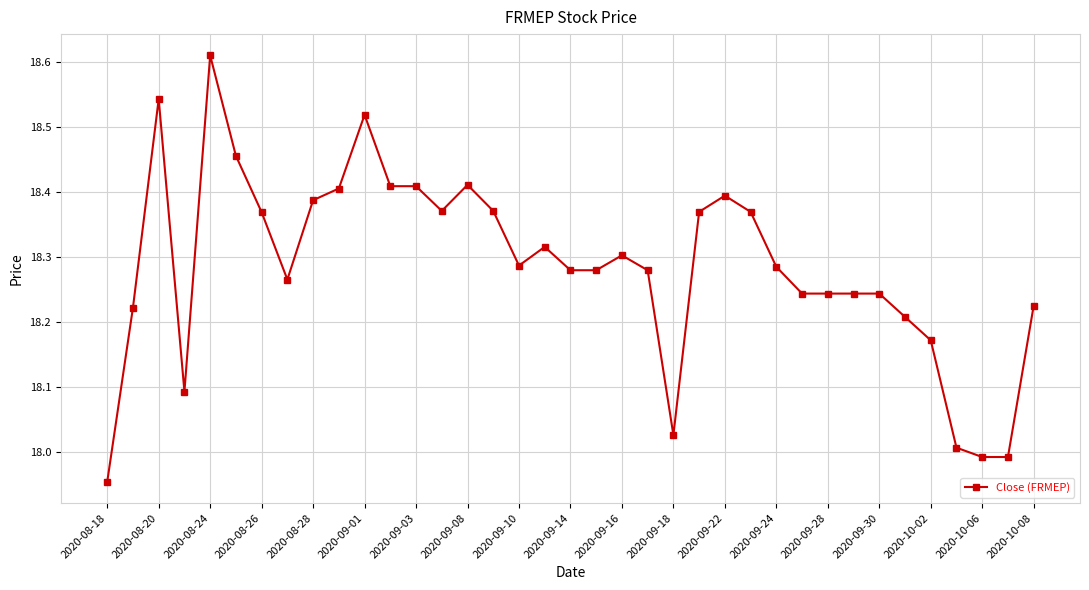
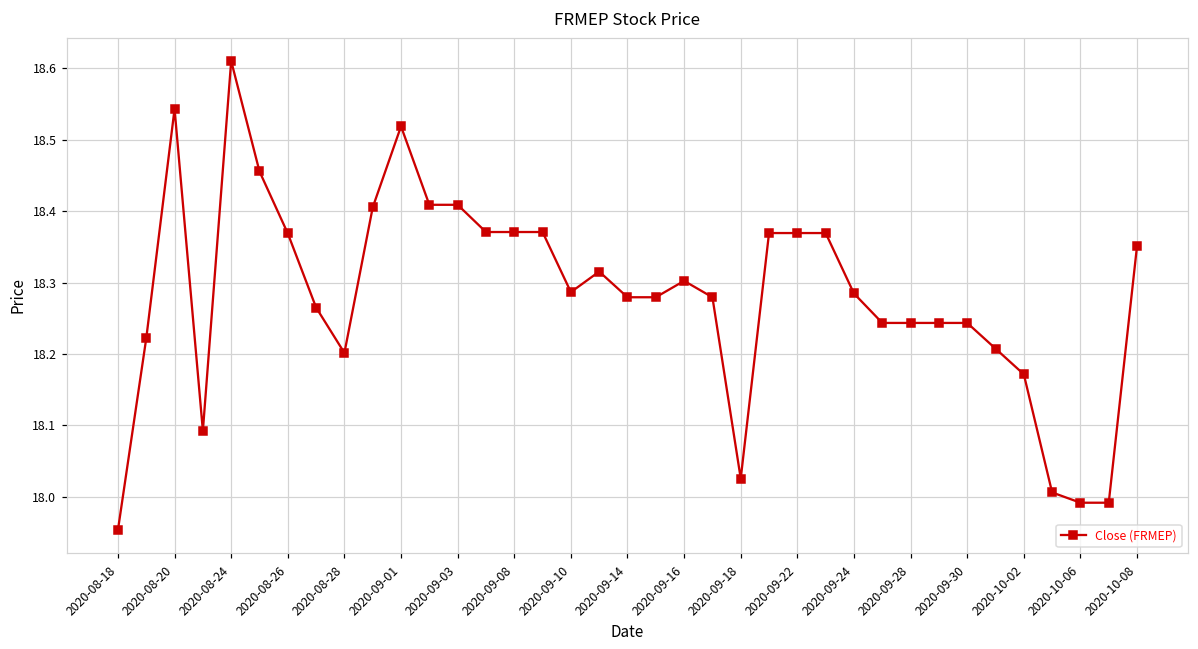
  {
    "2020-08-18": 17.95,
    "2020-08-20": 18.54,
    "2020-08-24": 18.61,
    "2020-08-26": 18.37,
-   "2020-08-28": 18.39,
+   "2020-08-28": 18.20,
    "2020-09-01": 18.52,
    "2020-09-03": 18.41,
-   "2020-09-08": 18.41,
+   "2020-09-08": 18.37,
    "2020-09-10": 18.29,
    "2020-09-14": 18.28,
    "2020-09-16": 18.30,
    "2020-09-18": 18.03,
-   "2020-09-22": 18.39,
+   "2020-09-22": 18.37,
    "2020-09-24": 18.28,
    "2020-09-28": 18.24,
    "2020-09-30": 18.24,
    "2020-10-02": 18.17,
    "2020-10-06": 17.99,
-   "2020-10-08": 18.22
+   "2020-10-08": 18.35
  }
